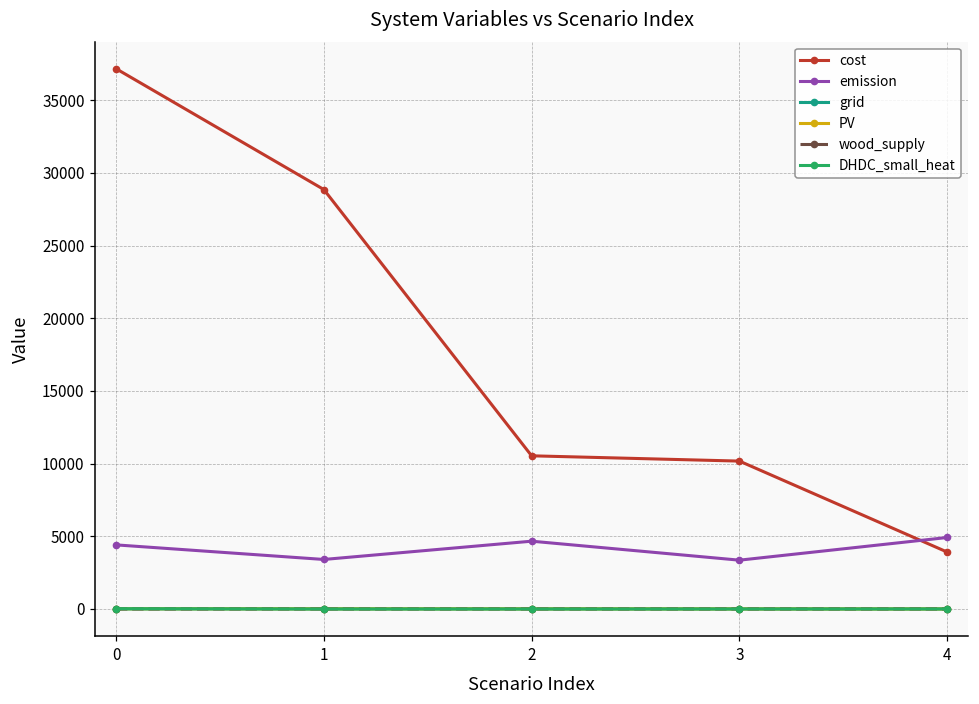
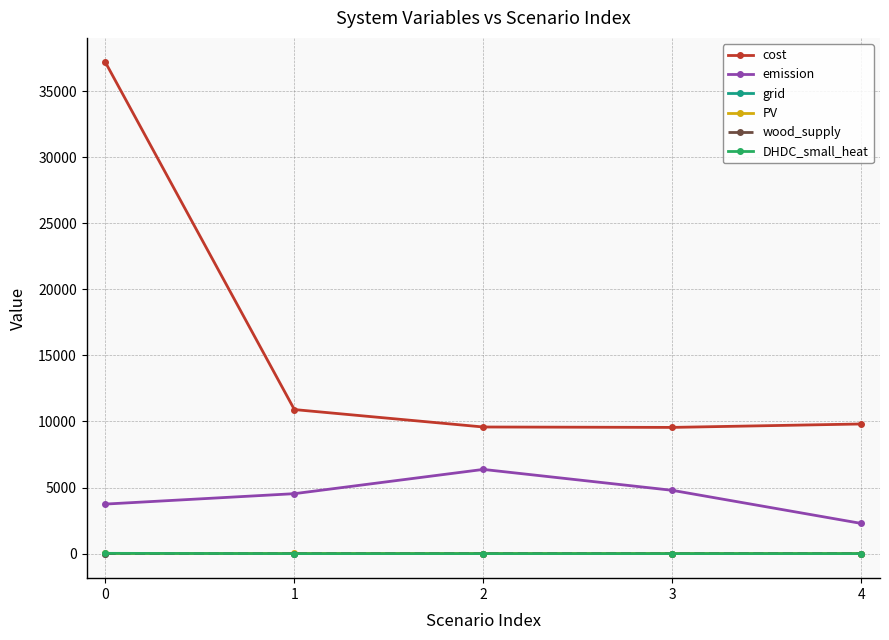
  {
    "cost": {
      "0": 37200,
-     "1": 28900,
-     "2": 10500,
-     "3": 10200,
-     "4": 3900
+     "1": 10900,
+     "2": 9600,
+     "3": 9500,
+     "4": 9800
    },
    "emission": {
-     "0": 4400,
-     "1": 3400,
-     "2": 4700,
-     "3": 3400,
-     "4": 4900
+     "0": 3700,
+     "1": 4500,
+     "2": 6400,
+     "3": 4800,
+     "4": 2300
    }
  }
